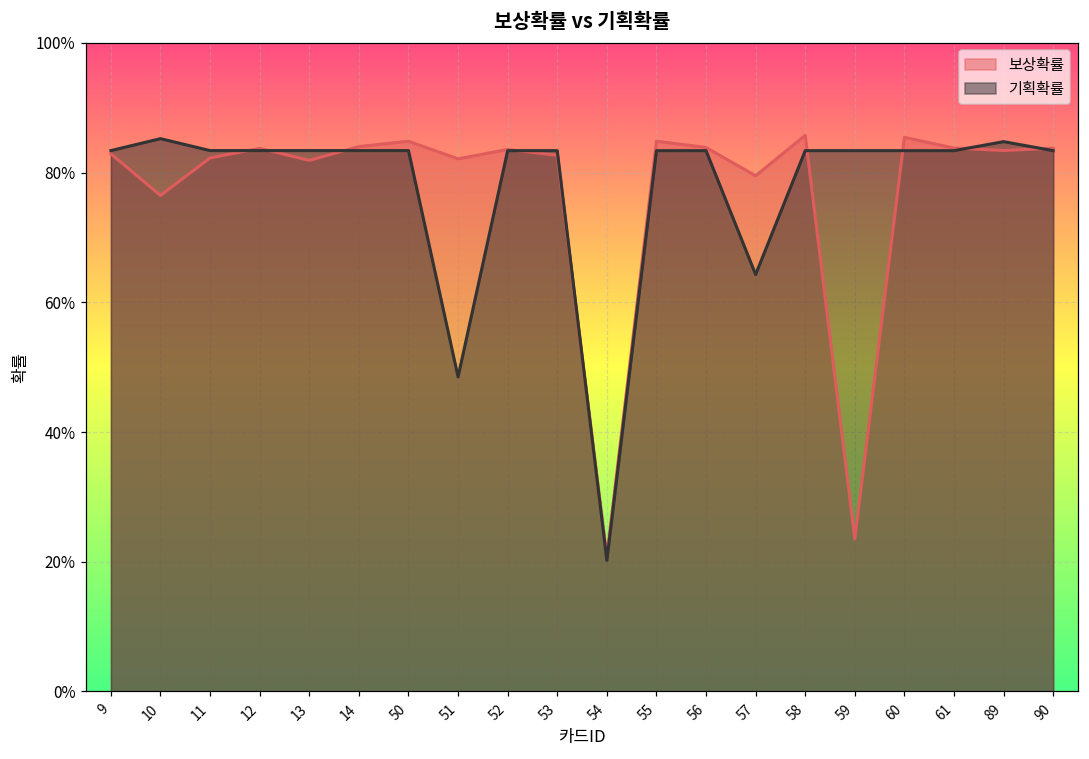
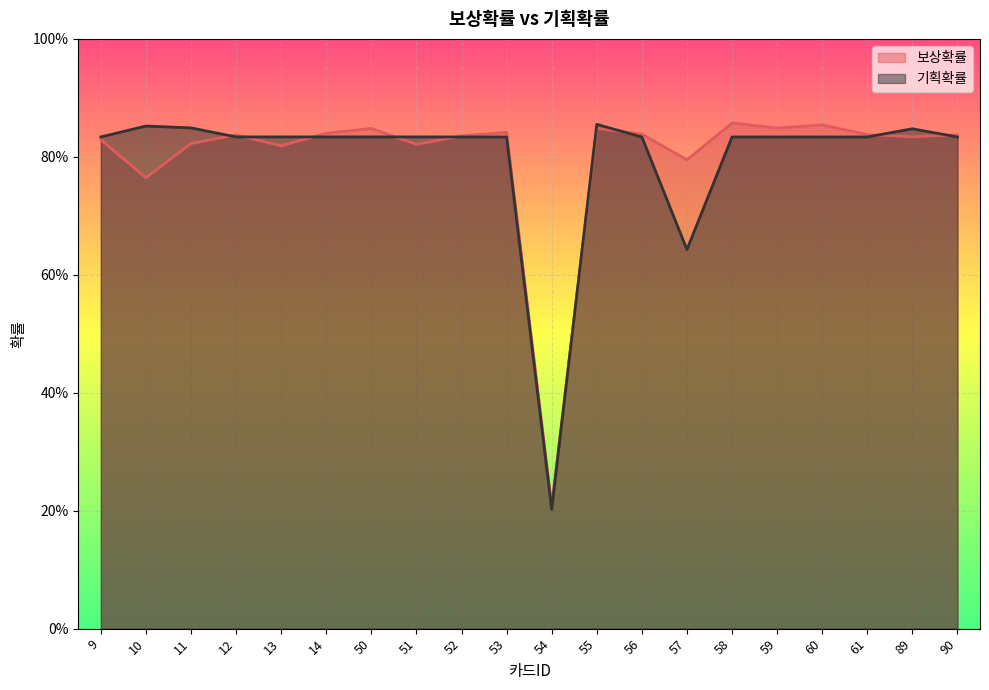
  {
    "보상확률": {
      "9": "83%",
      "10": "76%",
      "11": "82%",
      "13": "82%",
      "14": "84%",
      "50": "85%",
      "51": "82%",
-     "53": "83%",
+     "53": "84%",
      "54": "21%",
      "55": "85%",
      "56": "84%",
      "57": "80%",
      "58": "86%",
-     "59": "24%",
+     "59": "85%",
      "60": "85%",
      "89": "83%"
    },
    "기획확률": {
      "9": "83%",
      "10": "85%",
-     "11": "83%",
+     "11": "85%",
      "13": "83%",
      "14": "83%",
      "50": "83%",
-     "51": "49%",
+     "51": "83%",
      "53": "83%",
      "54": "20%",
-     "55": "83%",
+     "55": "86%",
      "56": "83%",
      "57": "64%",
      "58": "83%",
      "59": "83%",
      "60": "83%",
      "89": "85%"
    }
  }
